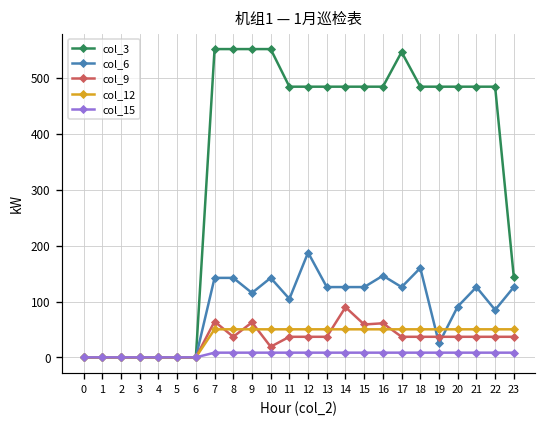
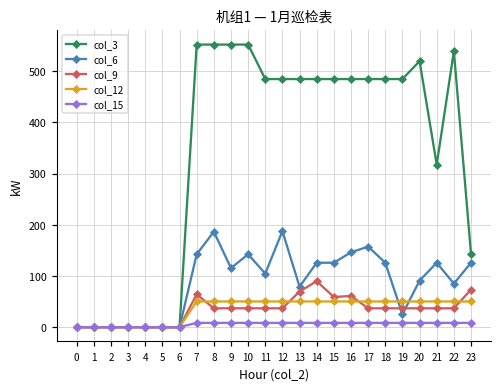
  {
    "col_3": {
      "7": 550,
      "8": 550,
      "9": 550,
      "10": 550,
      "11": 480,
      "12": 480,
      "13": 480,
      "14": 480,
      "15": 480,
      "16": 480,
-     "17": 550,
+     "17": 480,
      "18": 480,
      "19": 480,
-     "20": 480,
-     "21": 480,
-     "22": 480,
+     "20": 520,
+     "21": 320,
+     "22": 540,
      "23": 140
    },
    "col_6": {
      "7": 140,
-     "8": 140,
+     "8": 190,
      "9": 120,
      "10": 140,
      "11": 100,
      "12": 190,
-     "13": 130,
+     "13": 80,
      "14": 130,
      "15": 130,
      "16": 150,
-     "17": 130,
-     "18": 160,
+     "17": 160,
+     "18": 130,
      "19": 30,
      "20": 90,
      "21": 130,
      "22": 80,
      "23": 130
    },
    "col_9": {
      "7": 60,
      "8": 40,
-     "9": 60,
-     "10": 20,
+     "9": 40,
+     "10": 40,
      "11": 40,
      "12": 40,
-     "13": 40,
+     "13": 70,
      "14": 90,
      "15": 60,
      "16": 60,
      "17": 40,
      "18": 40,
      "19": 40,
      "20": 40,
      "21": 40,
      "22": 40,
-     "23": 40
+     "23": 70
    },
    "col_12": {
      "7": 50,
      "8": 50,
      "9": 50,
      "10": 50,
      "11": 50,
      "12": 50,
      "13": 50,
      "14": 50,
      "15": 50,
      "16": 50,
      "17": 50,
      "18": 50,
      "19": 50,
      "20": 50,
      "21": 50,
      "22": 50,
      "23": 50
    },
    "col_15": {
      "7": 10,
      "8": 10,
      "9": 10,
      "10": 10,
      "11": 10,
      "12": 10,
      "13": 10,
      "14": 10,
      "15": 10,
      "16": 10,
      "17": 10,
      "18": 10,
      "19": 10,
      "20": 10,
      "21": 10,
      "22": 10,
      "23": 10
    }
  }
